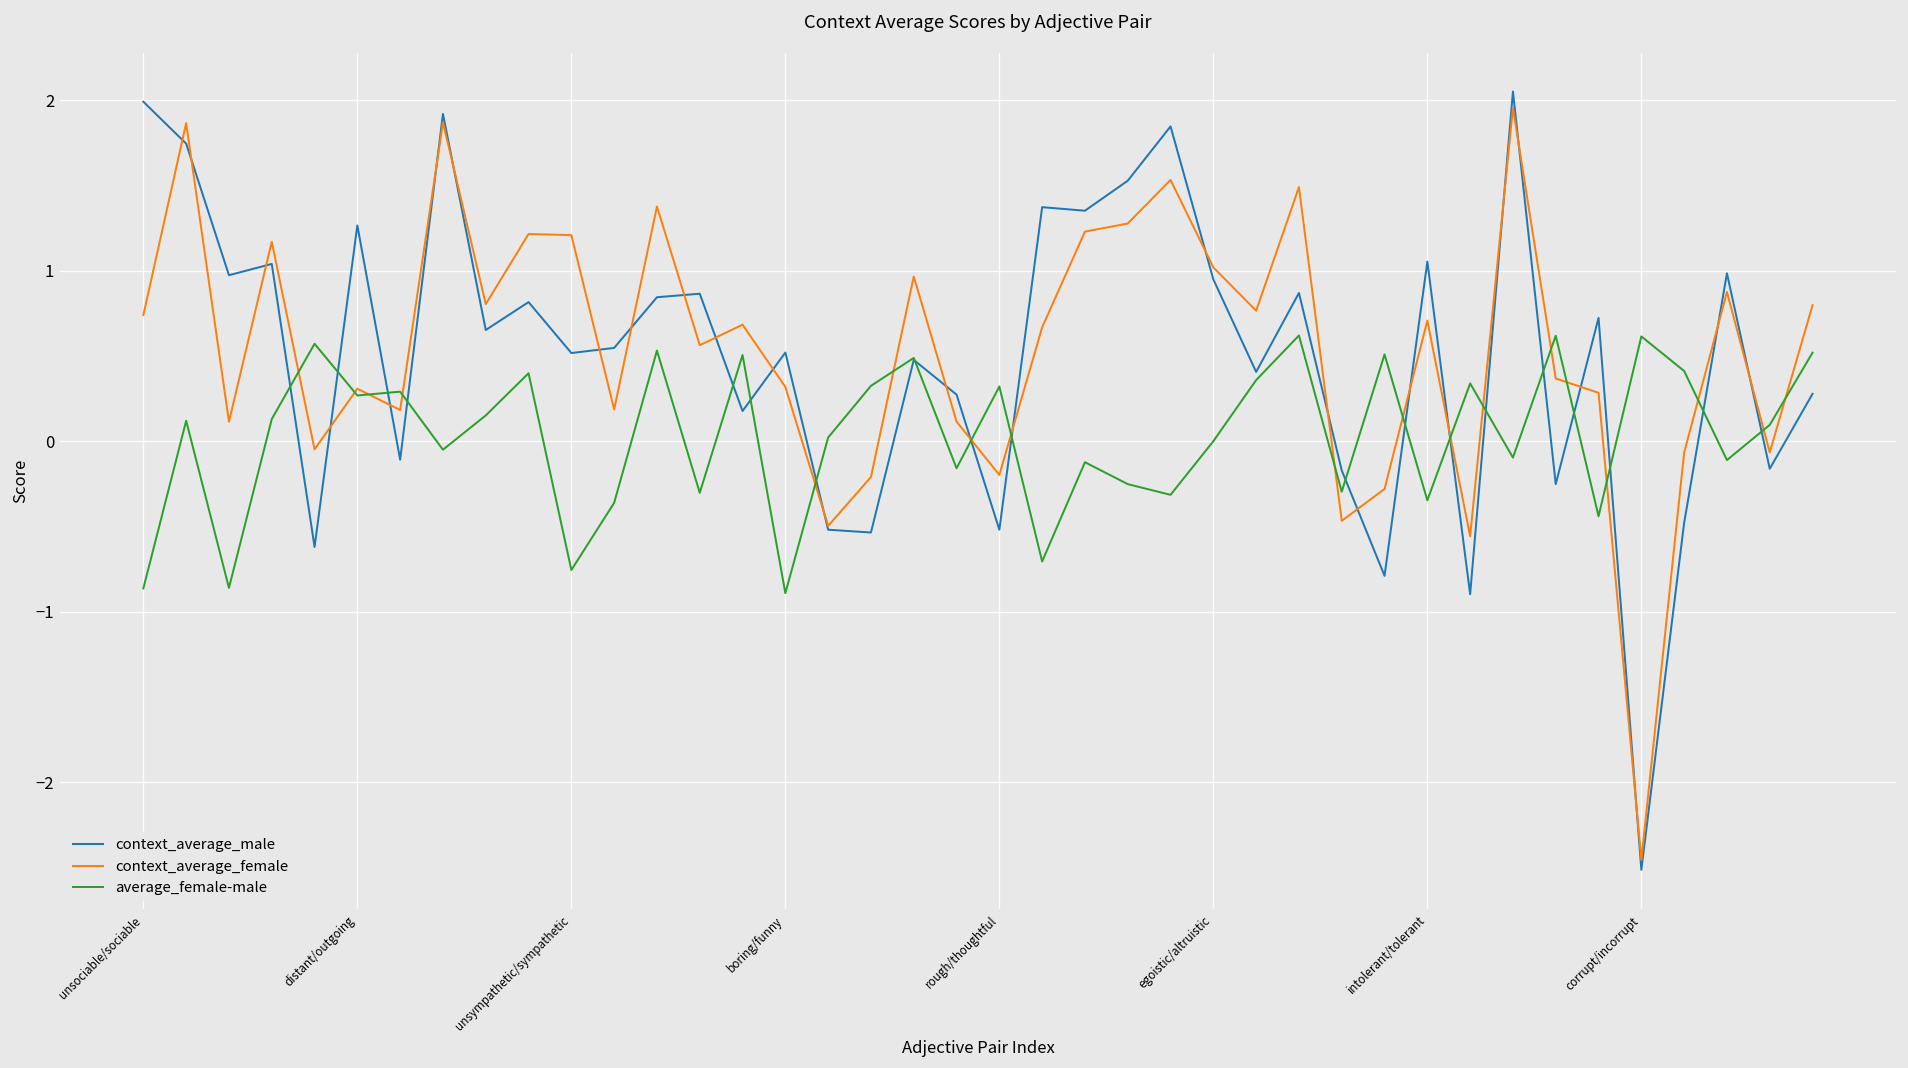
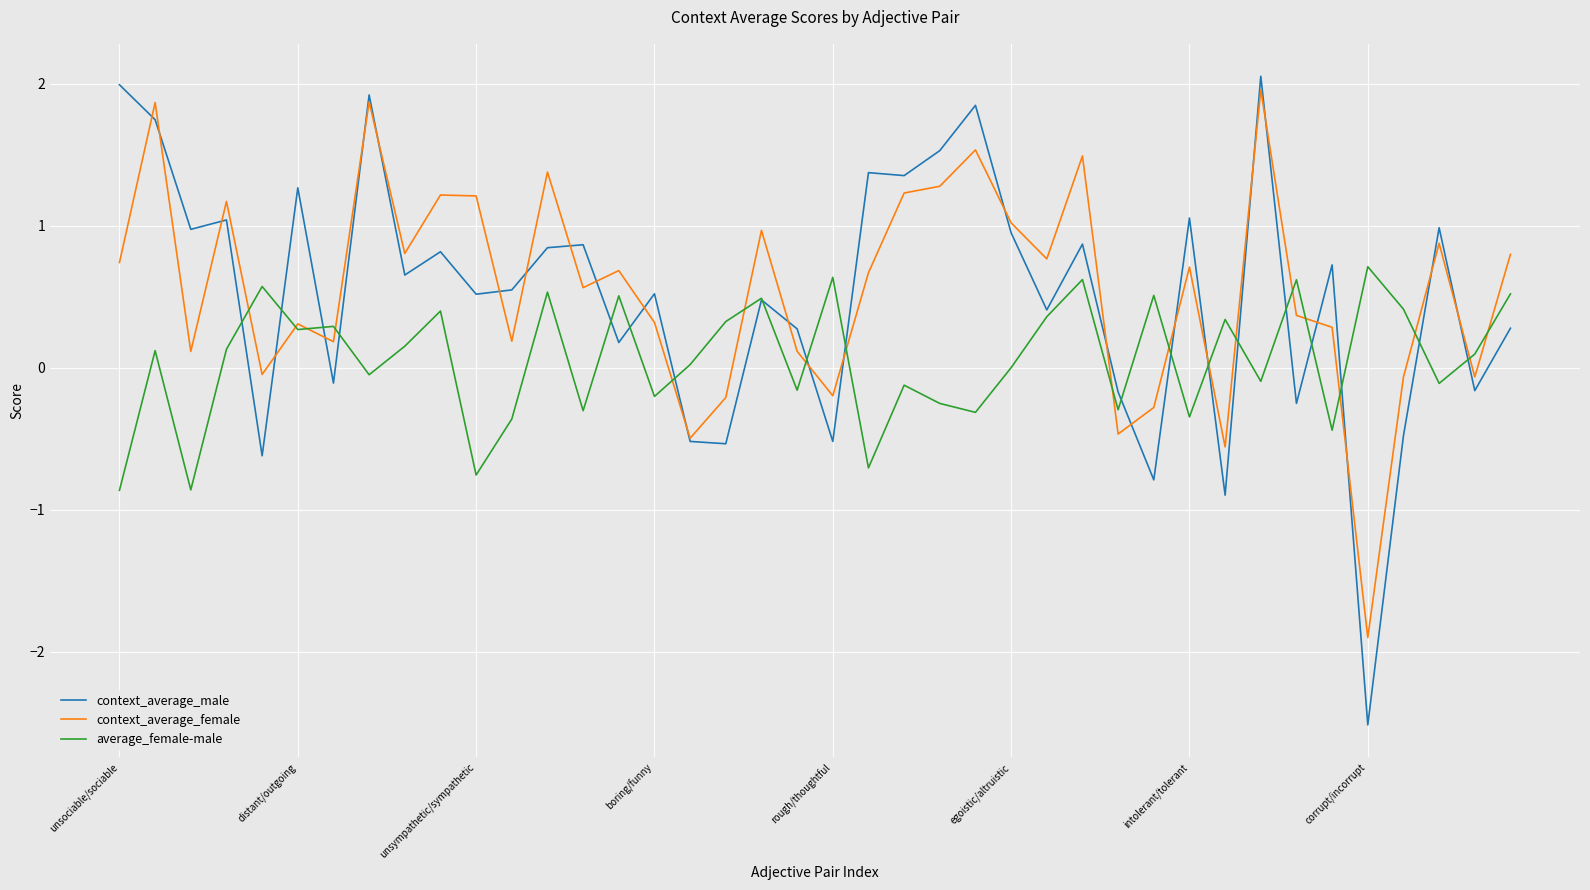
  {
    "context_average_male": {
      "unsociable/sociable": 1.99,
      "distant/outgoing": 1.27,
      "unsympathetic/sympathetic": 0.52,
      "boring/funny": 0.52,
      "rough/thoughtful": -0.52,
      "egoistic/altruistic": 0.95,
      "intolerant/tolerant": 1.05,
      "corrupt/incorrupt": -2.51
    },
    "context_average_female": {
      "unsociable/sociable": 0.74,
      "distant/outgoing": 0.31,
      "unsympathetic/sympathetic": 1.21,
      "boring/funny": 0.32,
      "rough/thoughtful": -0.20,
      "egoistic/altruistic": 1.02,
      "intolerant/tolerant": 0.71,
-     "corrupt/incorrupt": -2.46
+     "corrupt/incorrupt": -1.90
    },
    "average_female-male": {
      "unsociable/sociable": -0.86,
      "distant/outgoing": 0.27,
      "unsympathetic/sympathetic": -0.76,
-     "boring/funny": -0.89,
-     "rough/thoughtful": 0.32,
+     "boring/funny": -0.20,
+     "rough/thoughtful": 0.64,
      "egoistic/altruistic": 0.00,
      "intolerant/tolerant": -0.35,
-     "corrupt/incorrupt": 0.62
+     "corrupt/incorrupt": 0.71
    }
  }
